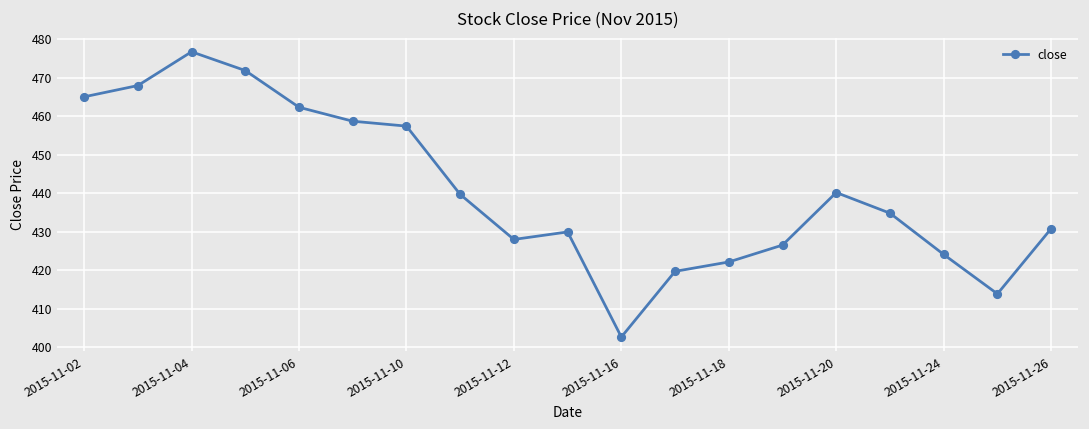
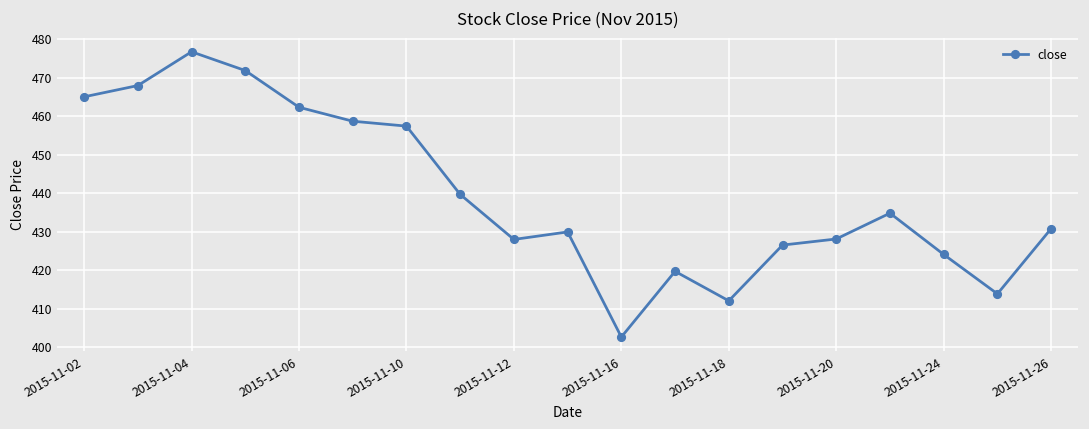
  {
    "2015-11-02": 465,
    "2015-11-04": 477,
    "2015-11-06": 462,
    "2015-11-10": 457,
    "2015-11-12": 428,
    "2015-11-16": 403,
-   "2015-11-18": 422,
-   "2015-11-20": 440,
+   "2015-11-18": 412,
+   "2015-11-20": 428,
    "2015-11-24": 424,
    "2015-11-26": 431
  }
